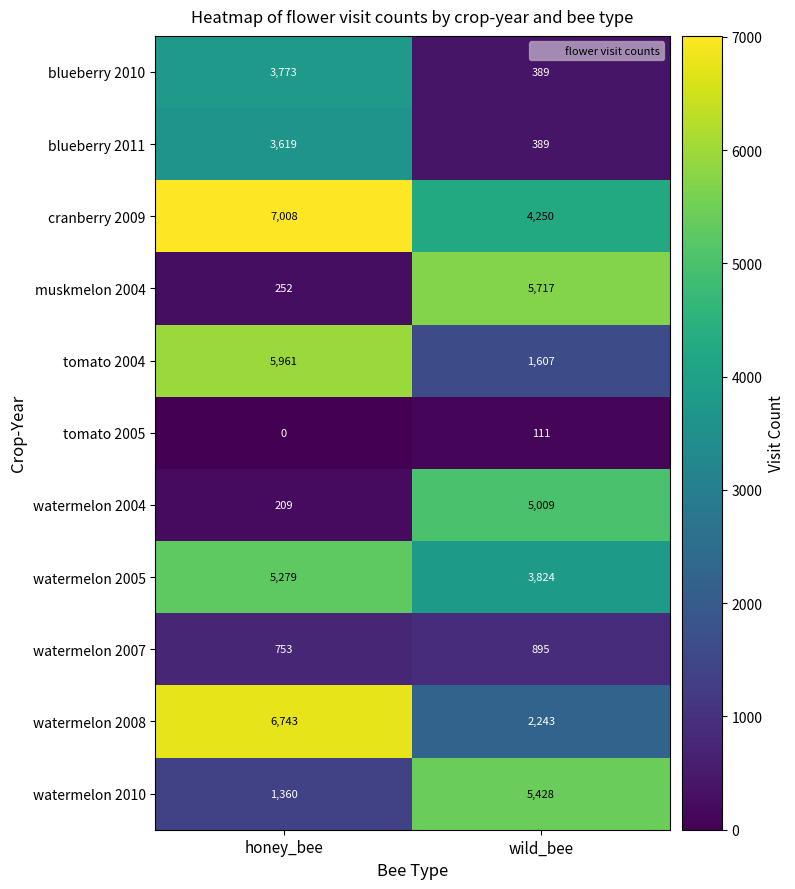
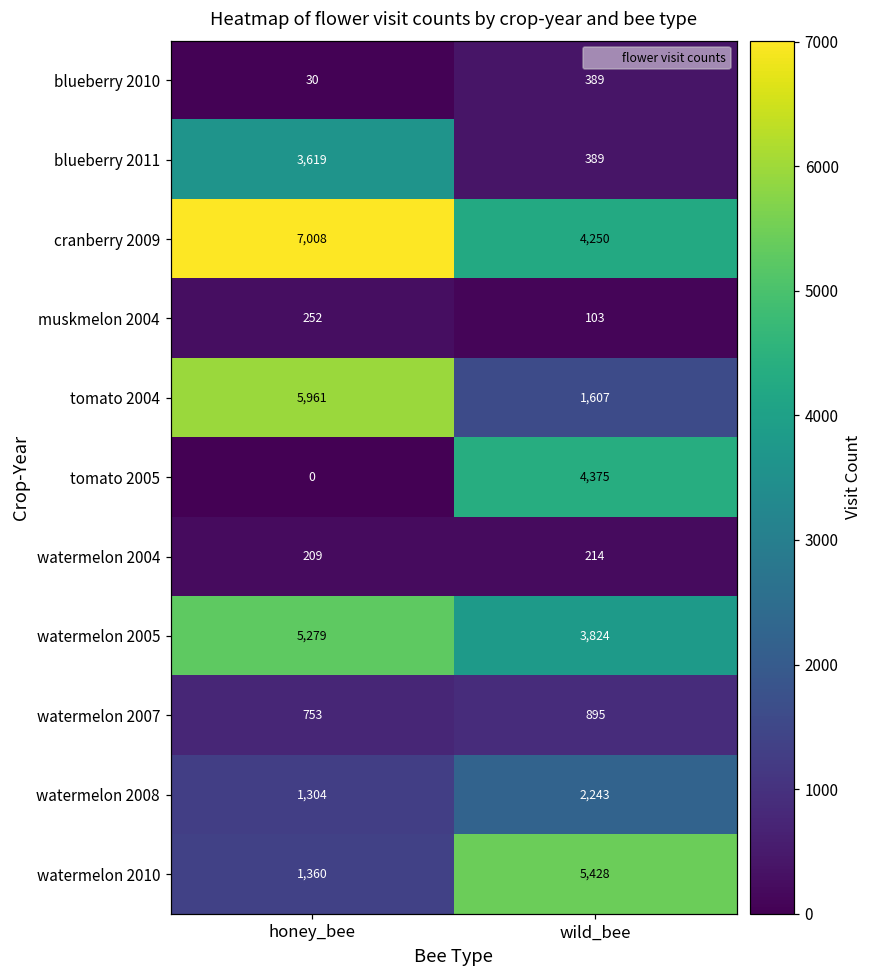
  {
    "blueberry 2010": {
-     "honey_bee": "3,773",
+     "honey_bee": "30",
      "wild_bee": "389"
    },
    "blueberry 2011": {
      "honey_bee": "3,619",
      "wild_bee": "389"
    },
    "cranberry 2009": {
      "honey_bee": "7,008",
      "wild_bee": "4,250"
    },
    "muskmelon 2004": {
      "honey_bee": "252",
-     "wild_bee": "5,717"
+     "wild_bee": "103"
    },
    "tomato 2004": {
      "honey_bee": "5,961",
      "wild_bee": "1,607"
    },
    "tomato 2005": {
      "honey_bee": "0",
-     "wild_bee": "111"
+     "wild_bee": "4,375"
    },
    "watermelon 2004": {
      "honey_bee": "209",
-     "wild_bee": "5,009"
+     "wild_bee": "214"
    },
    "watermelon 2005": {
      "honey_bee": "5,279",
      "wild_bee": "3,824"
    },
    "watermelon 2007": {
      "honey_bee": "753",
      "wild_bee": "895"
    },
    "watermelon 2008": {
-     "honey_bee": "6,743",
+     "honey_bee": "1,304",
      "wild_bee": "2,243"
    },
    "watermelon 2010": {
      "honey_bee": "1,360",
      "wild_bee": "5,428"
    }
  }
